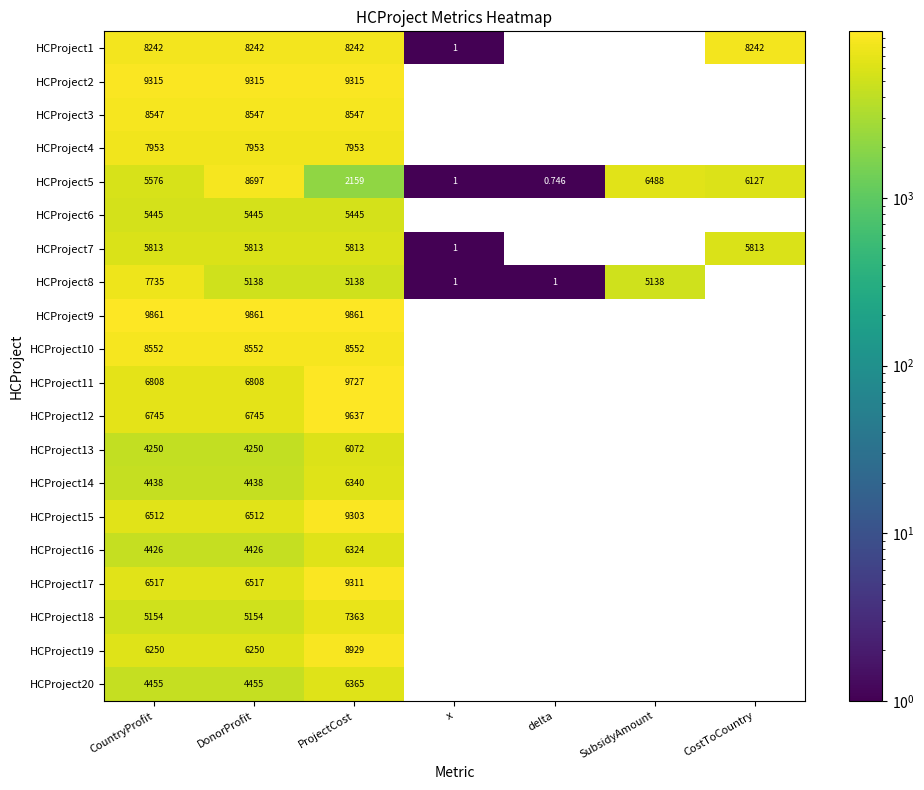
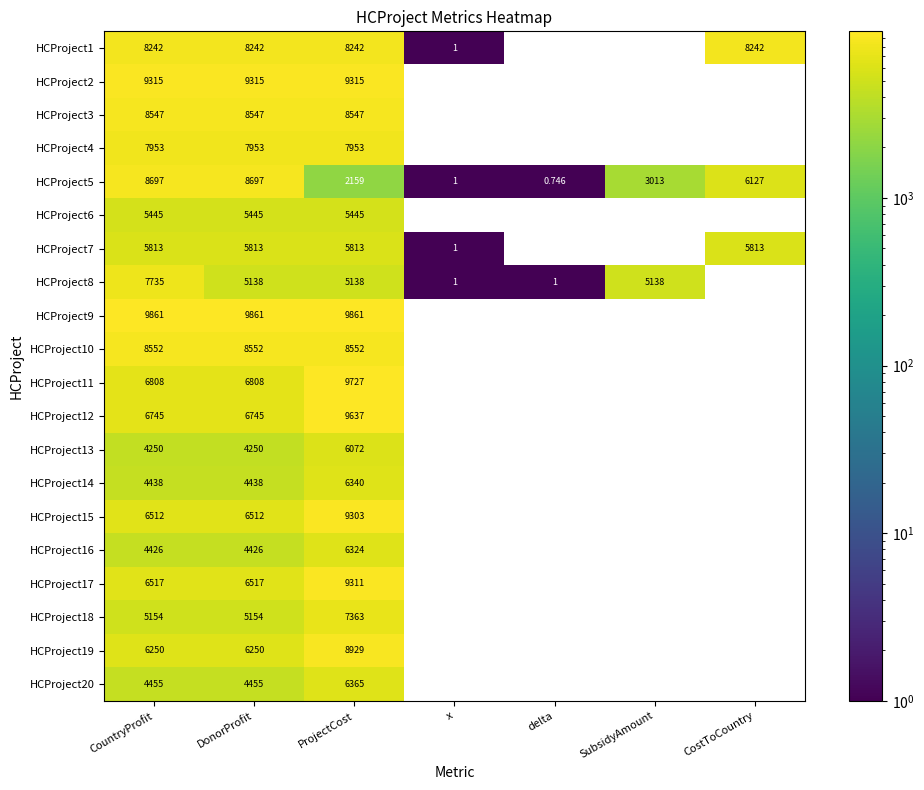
  {
    "HCProject1": {
      "CountryProfit": 8242,
      "DonorProfit": 8242,
      "ProjectCost": 8242,
      "x": 1,
      "CostToCountry": 8242
    },
    "HCProject2": {
      "CountryProfit": 9315,
      "DonorProfit": 9315,
      "ProjectCost": 9315
    },
    "HCProject3": {
      "CountryProfit": 8547,
      "DonorProfit": 8547,
      "ProjectCost": 8547
    },
    "HCProject4": {
      "CountryProfit": 7953,
      "DonorProfit": 7953,
      "ProjectCost": 7953
    },
    "HCProject5": {
-     "CountryProfit": 5576,
+     "CountryProfit": 8697,
      "DonorProfit": 8697,
      "ProjectCost": 2159,
      "x": 1,
      "delta": 0.746,
-     "SubsidyAmount": 6488,
+     "SubsidyAmount": 3013,
      "CostToCountry": 6127
    },
    "HCProject6": {
      "CountryProfit": 5445,
      "DonorProfit": 5445,
      "ProjectCost": 5445
    },
    "HCProject7": {
      "CountryProfit": 5813,
      "DonorProfit": 5813,
      "ProjectCost": 5813,
      "x": 1,
      "CostToCountry": 5813
    },
    "HCProject8": {
      "CountryProfit": 7735,
      "DonorProfit": 5138,
      "ProjectCost": 5138,
      "x": 1,
      "delta": 1,
      "SubsidyAmount": 5138
    },
    "HCProject9": {
      "CountryProfit": 9861,
      "DonorProfit": 9861,
      "ProjectCost": 9861
    },
    "HCProject10": {
      "CountryProfit": 8552,
      "DonorProfit": 8552,
      "ProjectCost": 8552
    },
    "HCProject11": {
      "CountryProfit": 6808,
      "DonorProfit": 6808,
      "ProjectCost": 9727
    },
    "HCProject12": {
      "CountryProfit": 6745,
      "DonorProfit": 6745,
      "ProjectCost": 9637
    },
    "HCProject13": {
      "CountryProfit": 4250,
      "DonorProfit": 4250,
      "ProjectCost": 6072
    },
    "HCProject14": {
      "CountryProfit": 4438,
      "DonorProfit": 4438,
      "ProjectCost": 6340
    },
    "HCProject15": {
      "CountryProfit": 6512,
      "DonorProfit": 6512,
      "ProjectCost": 9303
    },
    "HCProject16": {
      "CountryProfit": 4426,
      "DonorProfit": 4426,
      "ProjectCost": 6324
    },
    "HCProject17": {
      "CountryProfit": 6517,
      "DonorProfit": 6517,
      "ProjectCost": 9311
    },
    "HCProject18": {
      "CountryProfit": 5154,
      "DonorProfit": 5154,
      "ProjectCost": 7363
    },
    "HCProject19": {
      "CountryProfit": 6250,
      "DonorProfit": 6250,
      "ProjectCost": 8929
    },
    "HCProject20": {
      "CountryProfit": 4455,
      "DonorProfit": 4455,
      "ProjectCost": 6365
    }
  }
